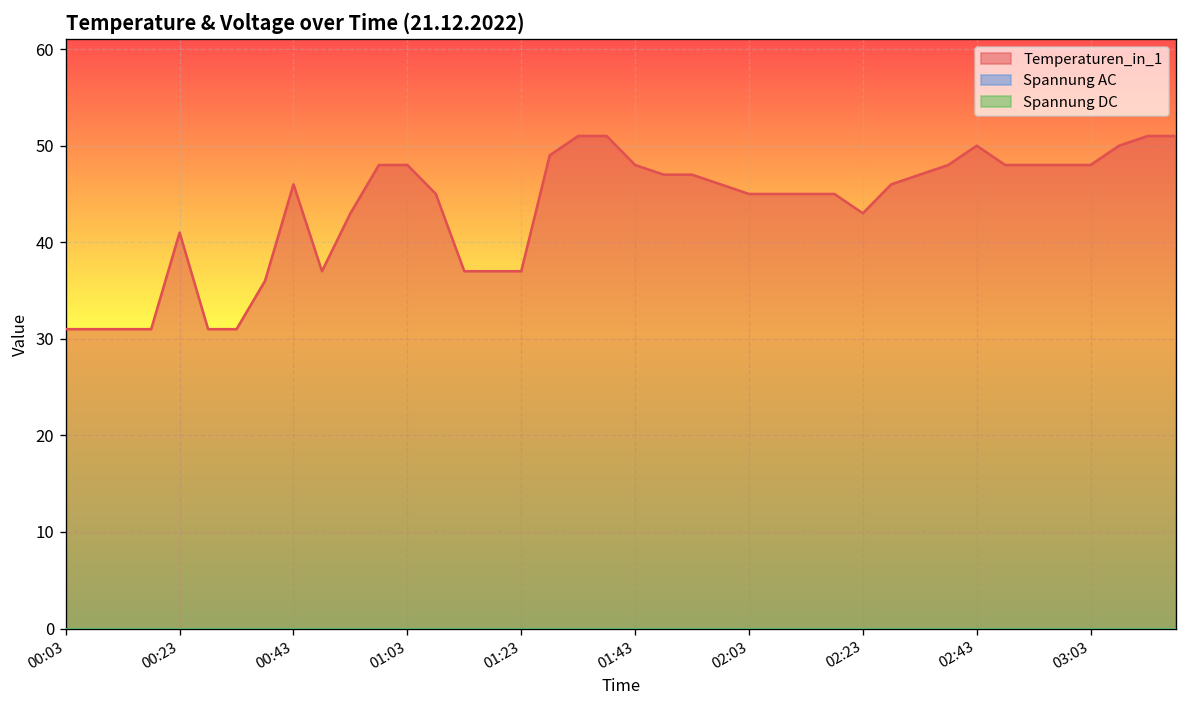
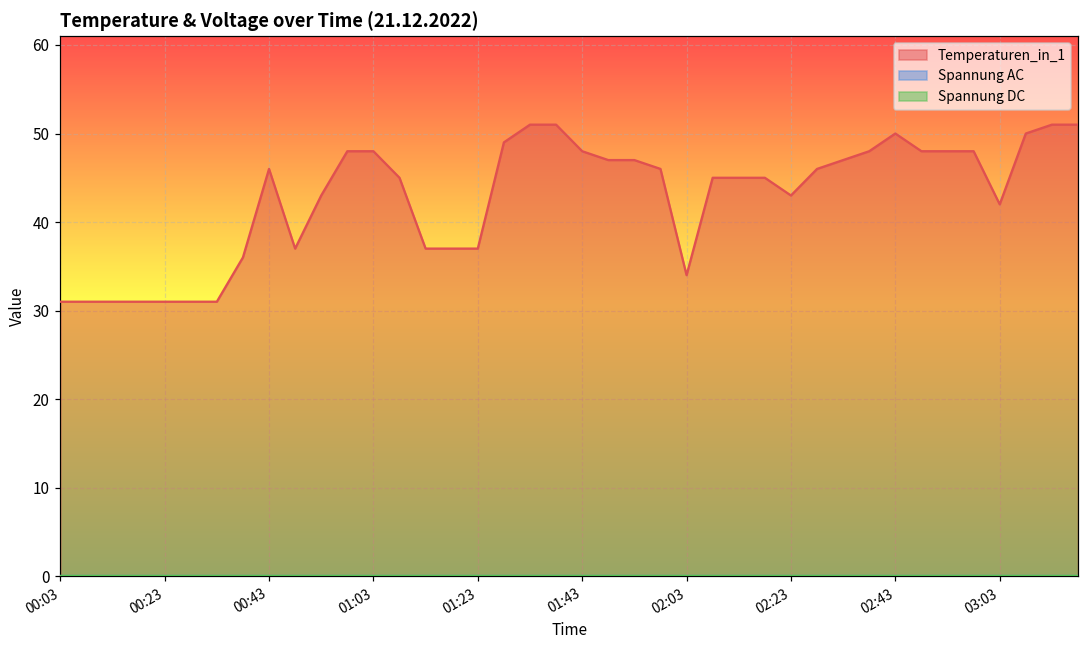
  {
    "Temperaturen_in_1": {
      "00:03": 31,
-     "00:23": 41,
+     "00:23": 31,
      "00:43": 46,
      "01:03": 48,
      "01:23": 37,
      "01:43": 48,
-     "02:03": 45,
+     "02:03": 34,
      "02:23": 43,
      "02:43": 50,
-     "03:03": 48
+     "03:03": 42
    },
    "Spannung DC": {
      "00:03": 0,
      "00:23": 0,
      "00:43": 0,
      "01:03": 0,
      "01:23": 0,
      "01:43": 0,
      "02:03": 0,
      "02:23": 0,
      "02:43": 0,
      "03:03": 0
    }
  }
